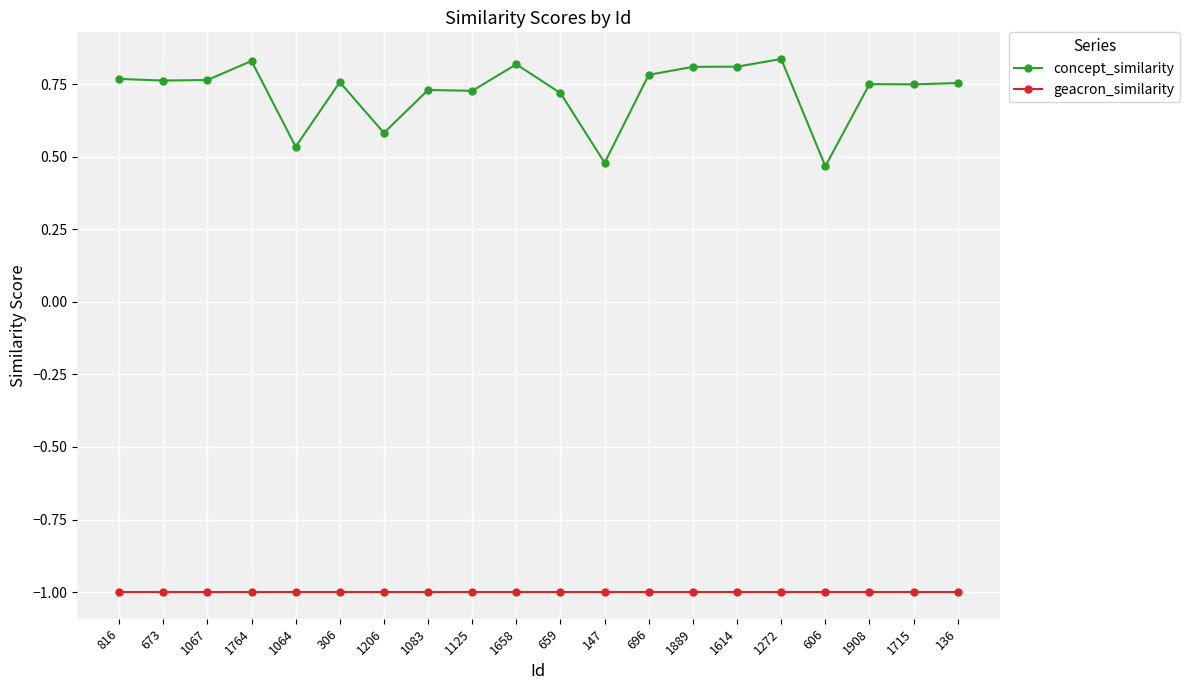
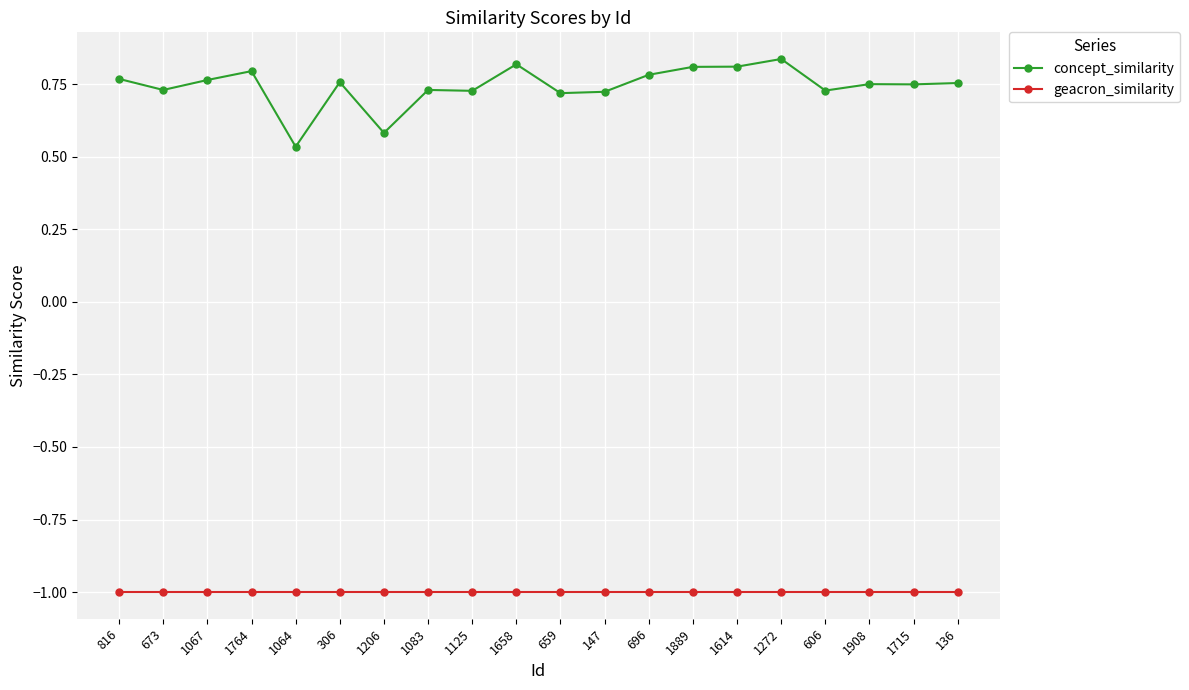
  {
    "concept_similarity": {
      "816": 0.77,
-     "673": 0.76,
+     "673": 0.73,
      "1067": 0.76,
-     "1764": 0.83,
+     "1764": 0.79,
      "1064": 0.53,
      "306": 0.76,
      "1206": 0.58,
      "1083": 0.73,
      "1125": 0.73,
      "1658": 0.82,
      "659": 0.72,
-     "147": 0.48,
+     "147": 0.72,
      "696": 0.78,
      "1889": 0.81,
      "1614": 0.81,
      "1272": 0.84,
-     "606": 0.47,
+     "606": 0.73,
      "1908": 0.75,
      "1715": 0.75,
      "136": 0.75
    },
    "geacron_similarity": {
      "816": -1.00,
      "673": -1.00,
      "1067": -1.00,
      "1764": -1.00,
      "1064": -1.00,
      "306": -1.00,
      "1206": -1.00,
      "1083": -1.00,
      "1125": -1.00,
      "1658": -1.00,
      "659": -1.00,
      "147": -1.00,
      "696": -1.00,
      "1889": -1.00,
      "1614": -1.00,
      "1272": -1.00,
      "606": -1.00,
      "1908": -1.00,
      "1715": -1.00,
      "136": -1.00
    }
  }
